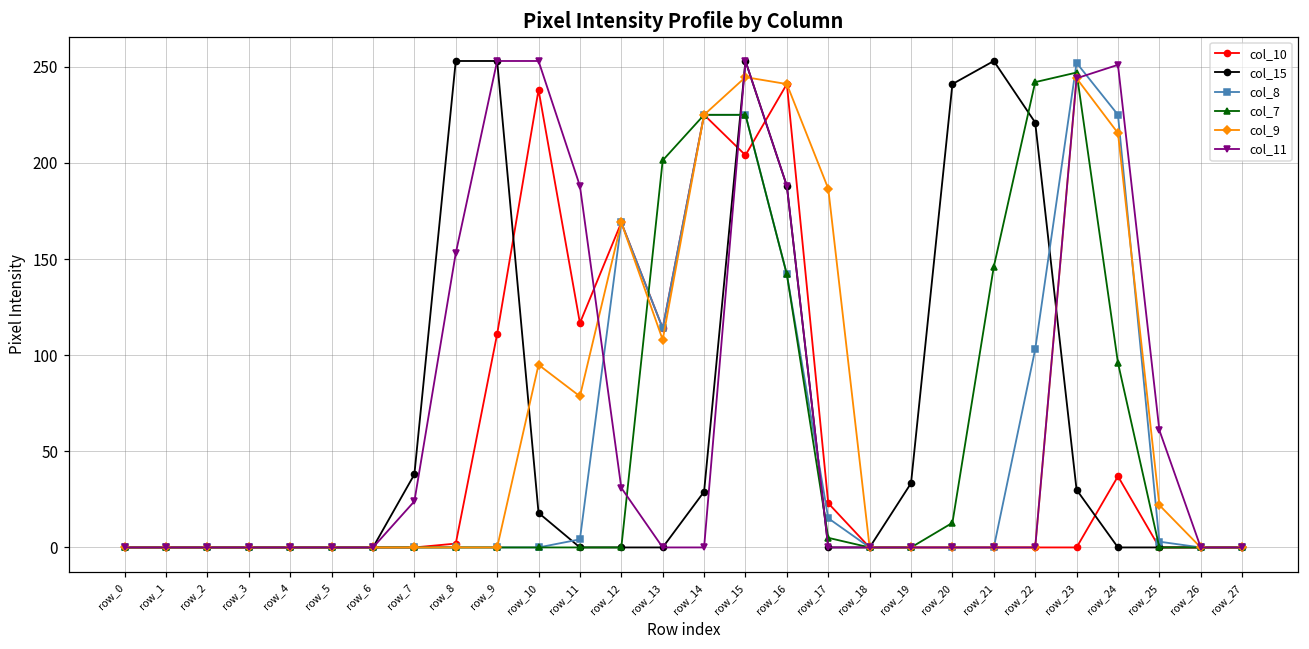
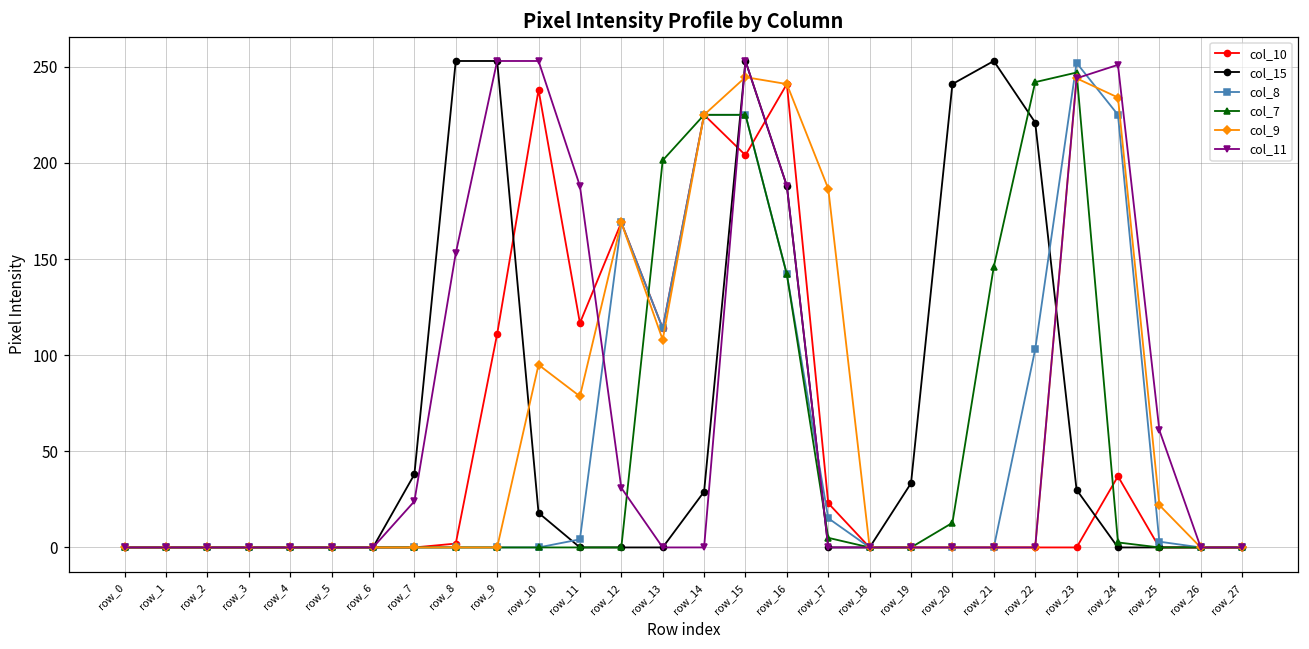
  {
    "col_10": {
      "row_8": 2,
      "row_9": 111,
      "row_10": 238,
      "row_11": 117,
      "row_15": 204,
      "row_17": 23,
      "row_23": 0,
      "row_24": 37
    },
    "col_15": {
      "row_7": 38,
      "row_8": 253,
      "row_10": 18,
      "row_14": 29,
      "row_19": 33,
      "row_20": 241,
      "row_21": 253,
      "row_22": 221,
      "row_23": 30,
      "row_24": 0
    },
    "col_8": {
      "row_11": 4,
      "row_17": 15,
      "row_22": 103,
      "row_23": 252,
      "row_24": 225,
      "row_25": 3
    },
    "col_7": {
      "row_13": 201,
      "row_17": 5,
      "row_20": 13,
      "row_21": 146,
      "row_22": 242,
      "row_23": 247,
-     "row_24": 96
+     "row_24": 3
    },
    "col_9": {
      "row_10": 95,
      "row_11": 79,
      "row_13": 108,
      "row_15": 245,
      "row_17": 187,
-     "row_24": 216,
+     "row_24": 234,
      "row_25": 22
    },
    "col_11": {
      "row_7": 24,
      "row_8": 153,
      "row_10": 253,
      "row_11": 188,
      "row_12": 31,
      "row_14": 0,
      "row_24": 251,
      "row_25": 61
    }
  }
